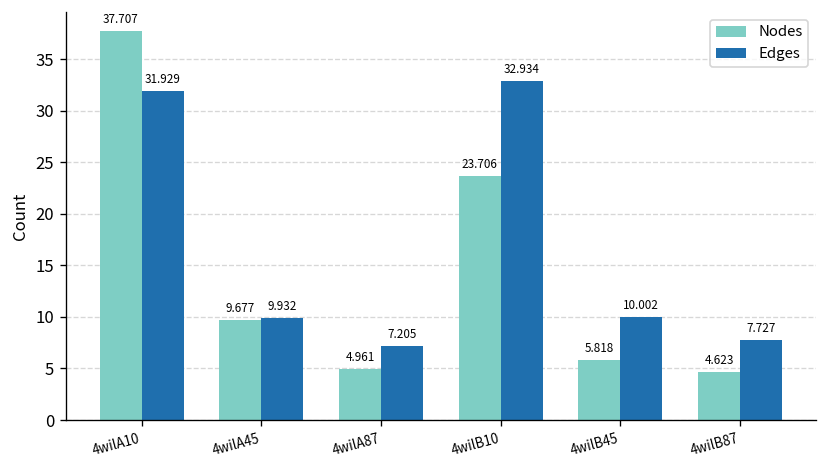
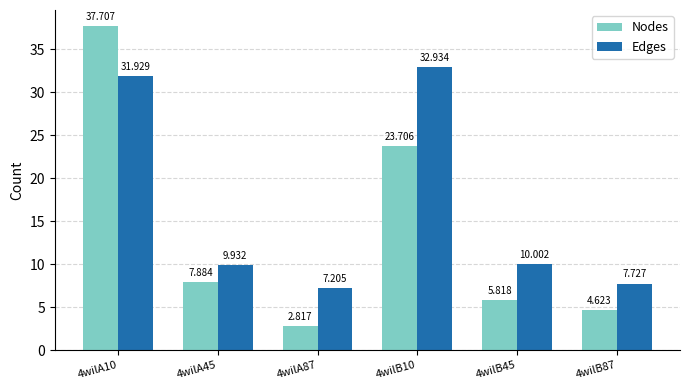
  {
    "Nodes": {
      "4wilA10": 37.707,
-     "4wilA45": 9.677,
-     "4wilA87": 4.961,
+     "4wilA45": 7.884,
+     "4wilA87": 2.817,
      "4wilB10": 23.706,
      "4wilB45": 5.818,
      "4wilB87": 4.623
    },
    "Edges": {
      "4wilA10": 31.929,
      "4wilA45": 9.932,
      "4wilA87": 7.205,
      "4wilB10": 32.934,
      "4wilB45": 10.002,
      "4wilB87": 7.727
    }
  }
